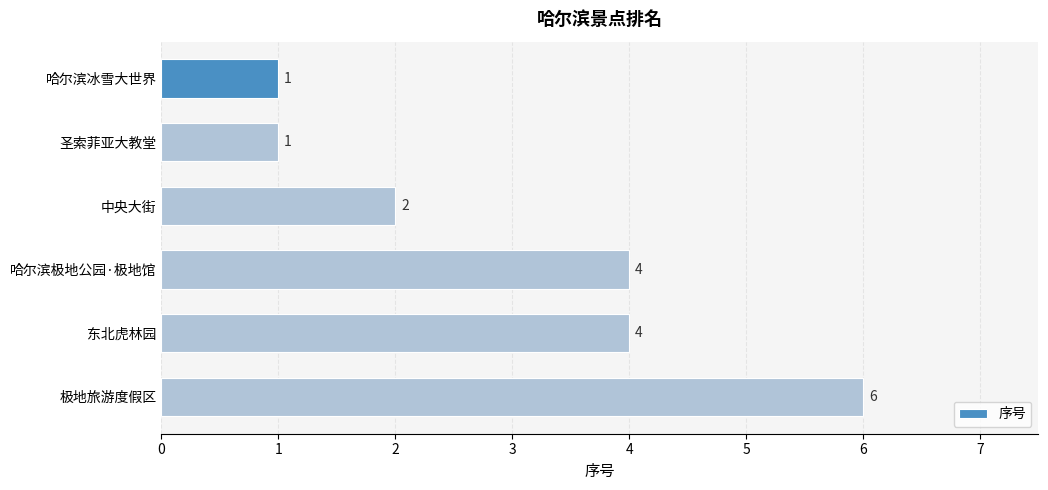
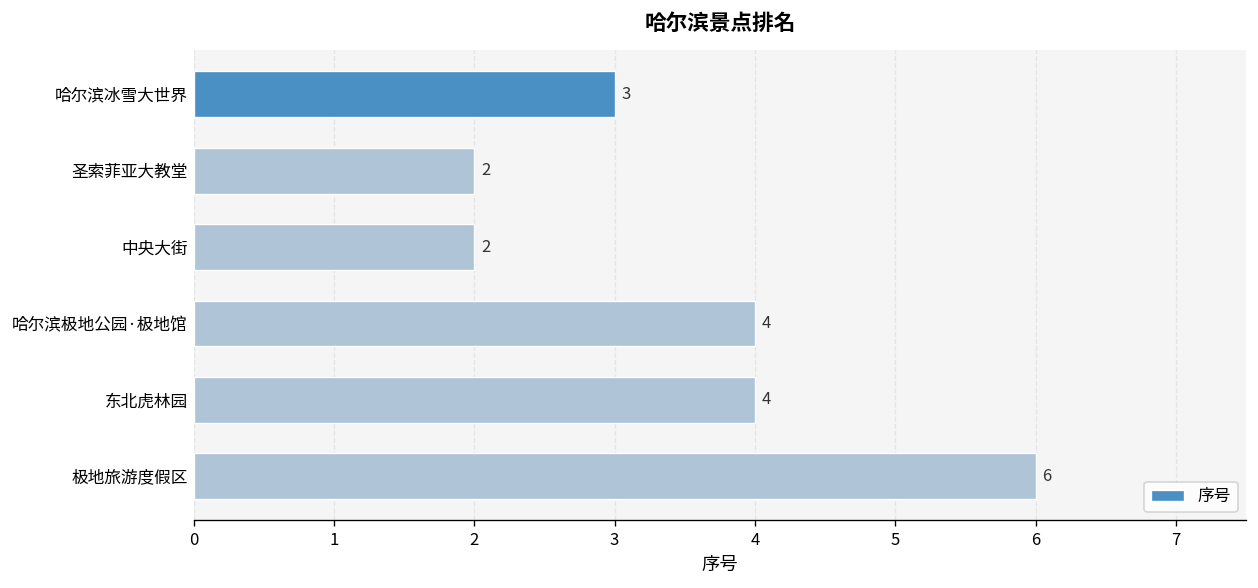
  {
-   "哈尔滨冰雪大世界": 1,
-   "圣索菲亚大教堂": 1,
+   "哈尔滨冰雪大世界": 3,
+   "圣索菲亚大教堂": 2,
    "中央大街": 2,
    "哈尔滨极地公园·极地馆": 4,
    "东北虎林园": 4,
    "极地旅游度假区": 6
  }
